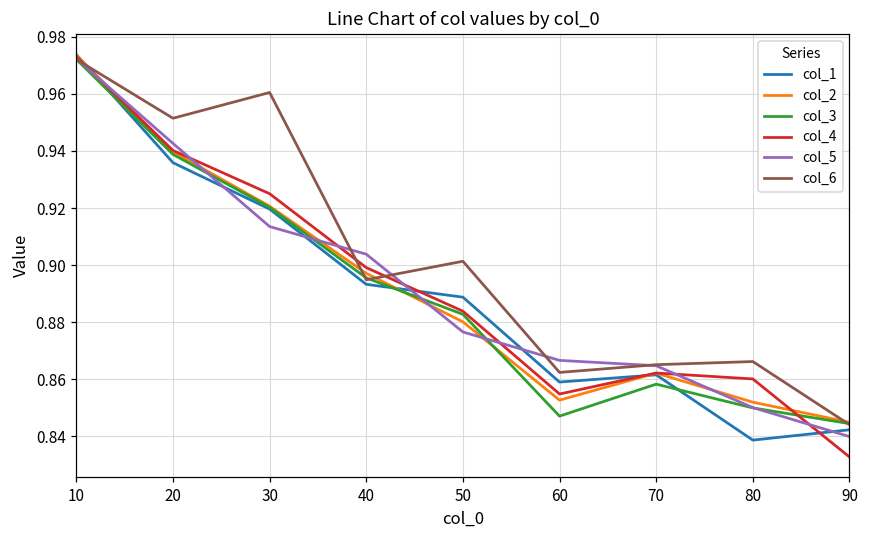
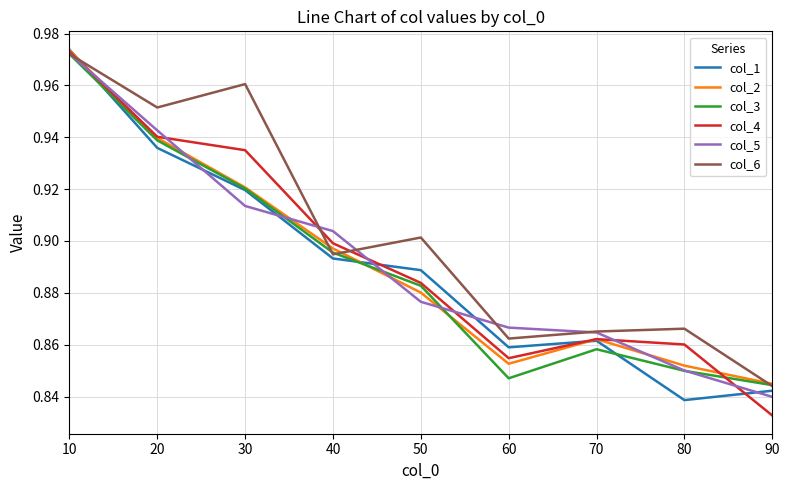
  {
    "col_1": {
      "20": 0.936,
      "40": 0.893,
      "50": 0.889,
      "60": 0.859,
      "80": 0.839,
      "90": 0.842
    },
    "col_2": {
      "40": 0.897,
      "50": 0.880,
      "60": 0.853,
      "80": 0.852
    },
    "col_3": {
      "50": 0.883,
      "60": 0.847,
      "70": 0.858
    },
    "col_4": {
-     "30": 0.925,
+     "30": 0.935,
      "40": 0.899,
      "50": 0.884,
      "60": 0.855,
      "80": 0.860,
      "90": 0.833
    },
    "col_5": {
      "20": 0.943,
      "30": 0.914,
      "40": 0.904,
      "50": 0.877,
      "60": 0.867,
      "90": 0.840
    },
    "col_6": {
      "20": 0.951,
      "30": 0.961,
      "50": 0.901,
      "60": 0.862,
      "80": 0.866
    }
  }
